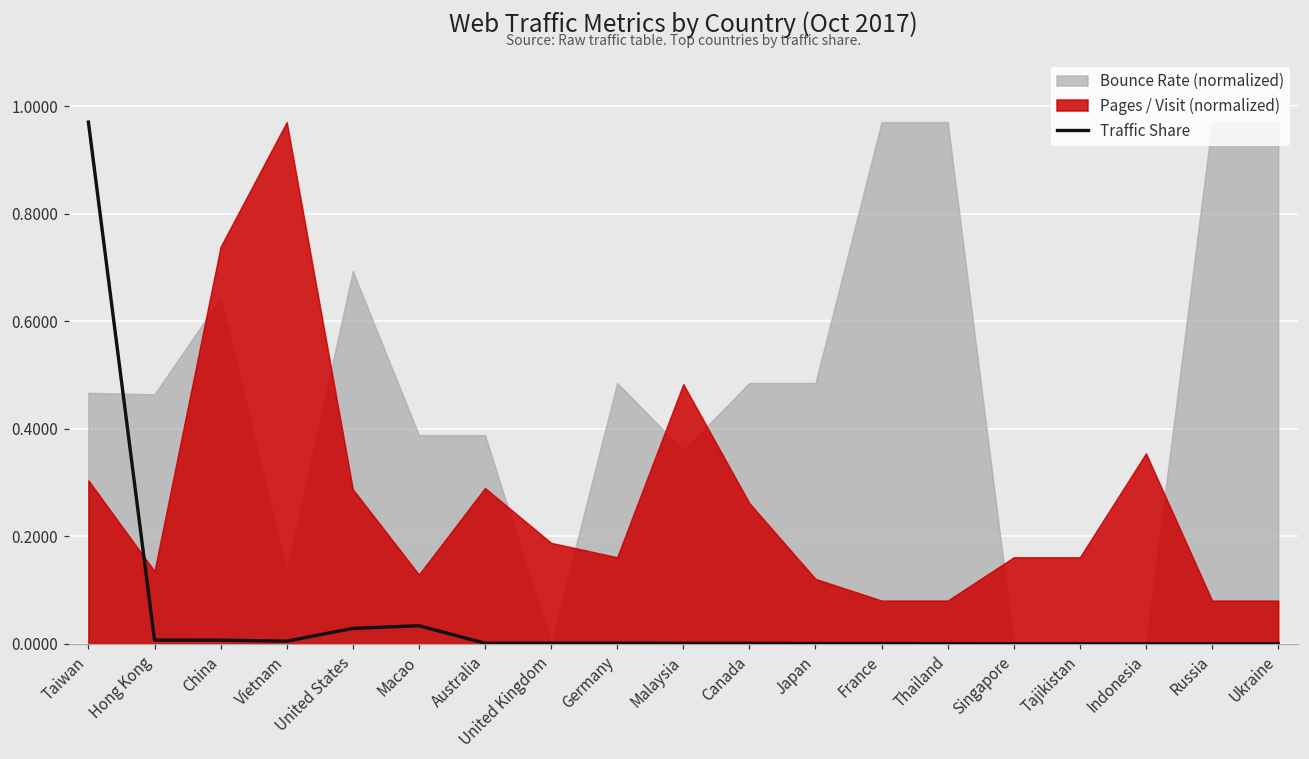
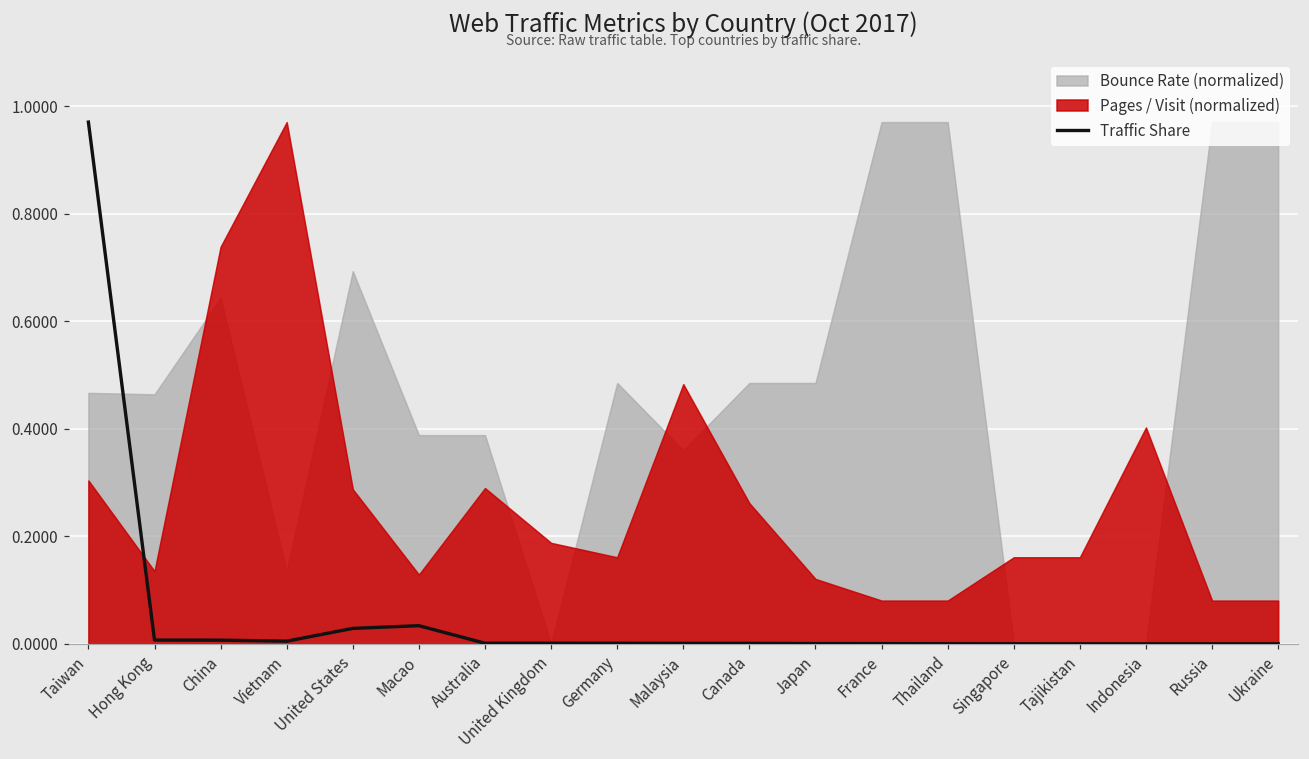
  {
    "Traffic Share": {
      "Taiwan": 0.97,
      "Hong Kong": 0.01,
      "China": 0.01,
      "Vietnam": 0.01,
      "United States": 0.03,
      "Macao": 0.03,
      "Australia": 0.00,
      "Germany": 0.00,
      "Malaysia": 0.00,
      "Canada": 0.00,
      "Japan": 0.00,
      "France": 0.00,
      "Thailand": 0.00,
      "Russia": 0.00,
      "Ukraine": 0.00
    },
    "Bounce Rate (normalized)": {
      "Taiwan": 0.47,
      "Hong Kong": 0.46,
      "China": 0.64,
      "Vietnam": 0.13,
      "United States": 0.69,
      "Macao": 0.39,
      "Australia": 0.39,
      "Germany": 0.49,
      "Malaysia": 0.36,
      "Canada": 0.49,
      "Japan": 0.49,
      "France": 0.97,
      "Thailand": 0.97
    },
    "Pages / Visit (normalized)": {
      "Taiwan": 0.30,
      "Hong Kong": 0.14,
      "China": 0.74,
      "Vietnam": 0.97,
      "United States": 0.29,
      "Macao": 0.13,
      "Australia": 0.29,
      "United Kingdom": 0.19,
      "Germany": 0.16,
      "Malaysia": 0.48,
      "Canada": 0.26,
      "Japan": 0.12,
      "France": 0.08,
      "Thailand": 0.08,
      "Singapore": 0.16,
      "Tajikistan": 0.16,
-     "Indonesia": 0.35,
+     "Indonesia": 0.40,
      "Russia": 0.08,
      "Ukraine": 0.08
    }
  }
